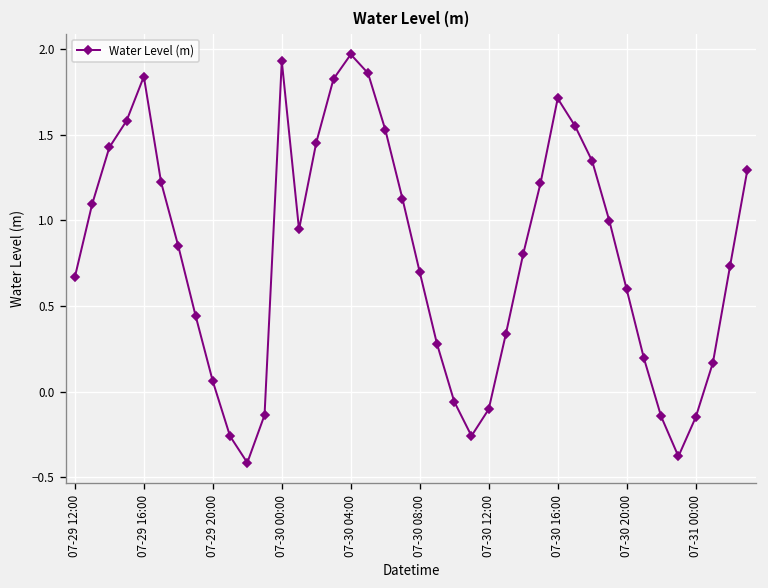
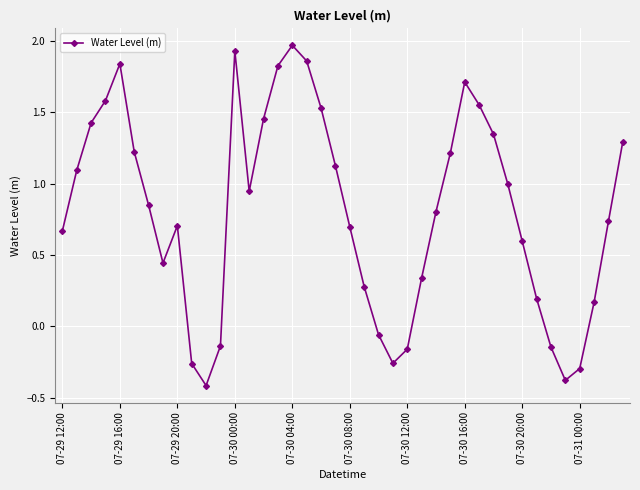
  {
    "07-29 12:00": 0.67,
    "07-29 16:00": 1.84,
-   "07-29 20:00": 0.06,
+   "07-29 20:00": 0.70,
    "07-30 00:00": 1.93,
    "07-30 04:00": 1.97,
    "07-30 08:00": 0.70,
-   "07-30 12:00": -0.10,
+   "07-30 12:00": -0.16,
    "07-30 16:00": 1.71,
    "07-30 20:00": 0.60,
-   "07-31 00:00": -0.15
+   "07-31 00:00": -0.30
  }
